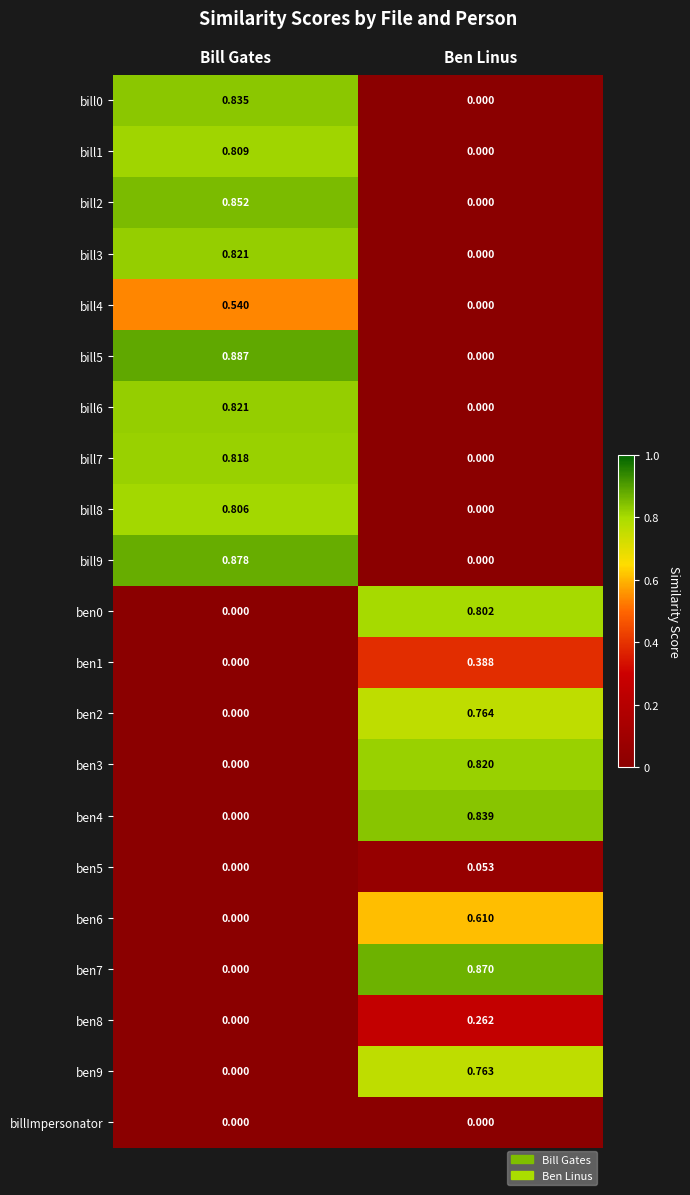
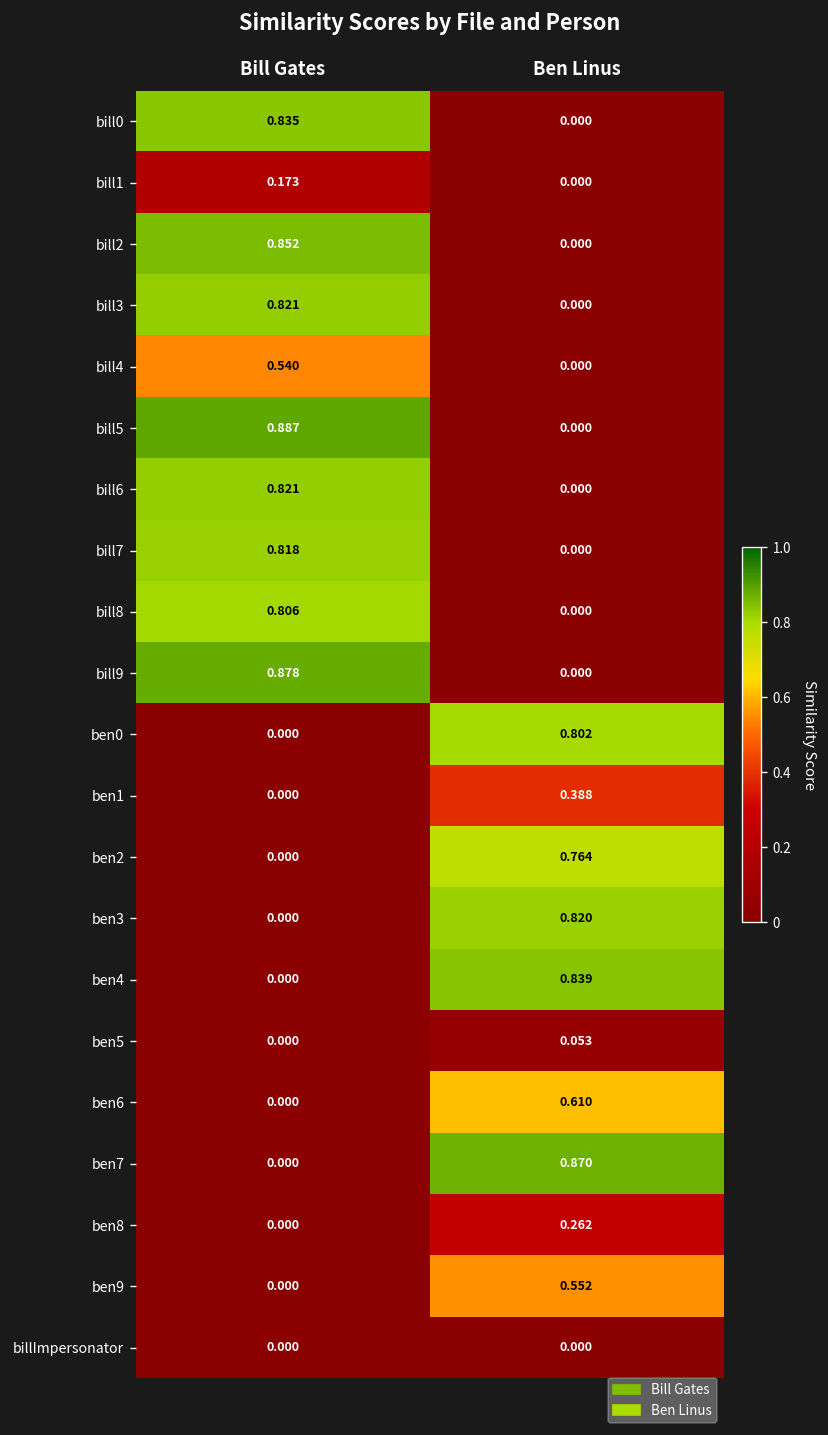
  {
    "bill0": {
      "Bill Gates": 0.835,
      "Ben Linus": 0.000
    },
    "bill1": {
-     "Bill Gates": 0.809,
+     "Bill Gates": 0.173,
      "Ben Linus": 0.000
    },
    "bill2": {
      "Bill Gates": 0.852,
      "Ben Linus": 0.000
    },
    "bill3": {
      "Bill Gates": 0.821,
      "Ben Linus": 0.000
    },
    "bill4": {
      "Bill Gates": 0.540,
      "Ben Linus": 0.000
    },
    "bill5": {
      "Bill Gates": 0.887,
      "Ben Linus": 0.000
    },
    "bill6": {
      "Bill Gates": 0.821,
      "Ben Linus": 0.000
    },
    "bill7": {
      "Bill Gates": 0.818,
      "Ben Linus": 0.000
    },
    "bill8": {
      "Bill Gates": 0.806,
      "Ben Linus": 0.000
    },
    "bill9": {
      "Bill Gates": 0.878,
      "Ben Linus": 0.000
    },
    "ben0": {
      "Bill Gates": 0.000,
      "Ben Linus": 0.802
    },
    "ben1": {
      "Bill Gates": 0.000,
      "Ben Linus": 0.388
    },
    "ben2": {
      "Bill Gates": 0.000,
      "Ben Linus": 0.764
    },
    "ben3": {
      "Bill Gates": 0.000,
      "Ben Linus": 0.820
    },
    "ben4": {
      "Bill Gates": 0.000,
      "Ben Linus": 0.839
    },
    "ben5": {
      "Bill Gates": 0.000,
      "Ben Linus": 0.053
    },
    "ben6": {
      "Bill Gates": 0.000,
      "Ben Linus": 0.610
    },
    "ben7": {
      "Bill Gates": 0.000,
      "Ben Linus": 0.870
    },
    "ben8": {
      "Bill Gates": 0.000,
      "Ben Linus": 0.262
    },
    "ben9": {
      "Bill Gates": 0.000,
-     "Ben Linus": 0.763
+     "Ben Linus": 0.552
    },
    "billImpersonator": {
      "Bill Gates": 0.000,
      "Ben Linus": 0.000
    }
  }
